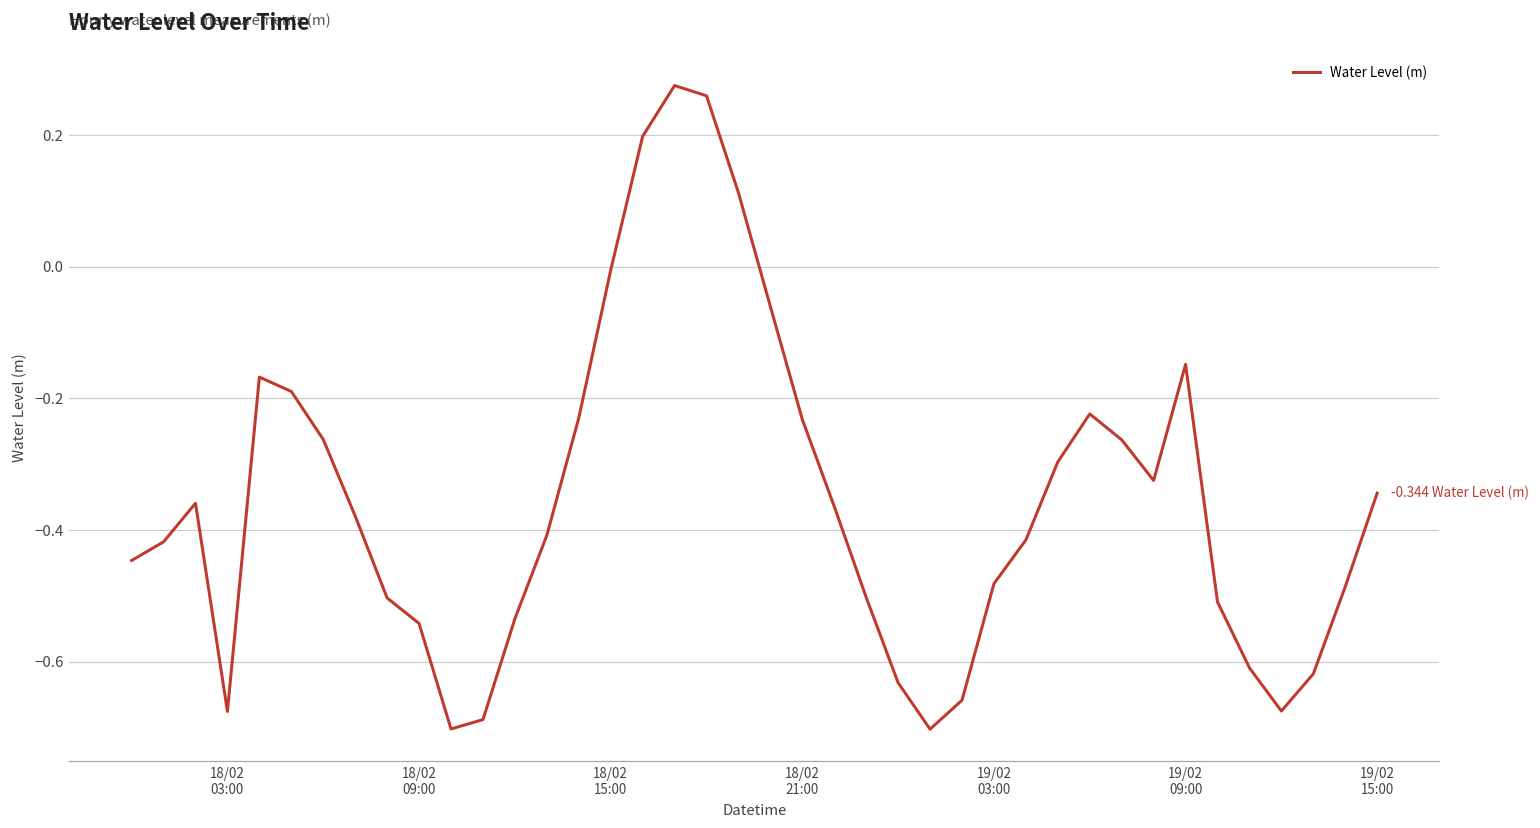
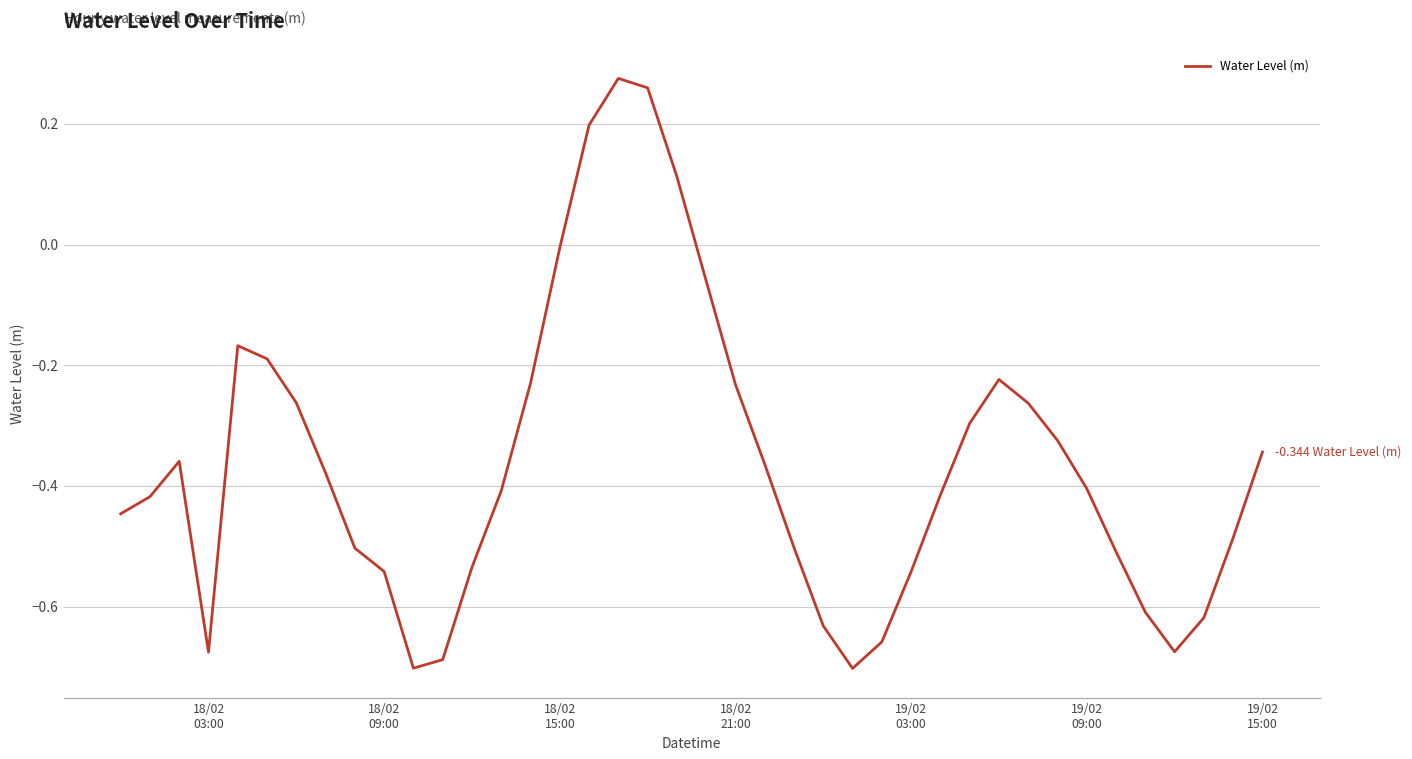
  {
    "18/02 03:00": -0.68,
    "18/02 09:00": -0.54,
    "18/02 15:00": -0.01,
    "18/02 21:00": -0.23,
-   "19/02 03:00": -0.48,
-   "19/02 09:00": -0.15
+   "19/02 03:00": -0.54,
+   "19/02 09:00": -0.40
  }
